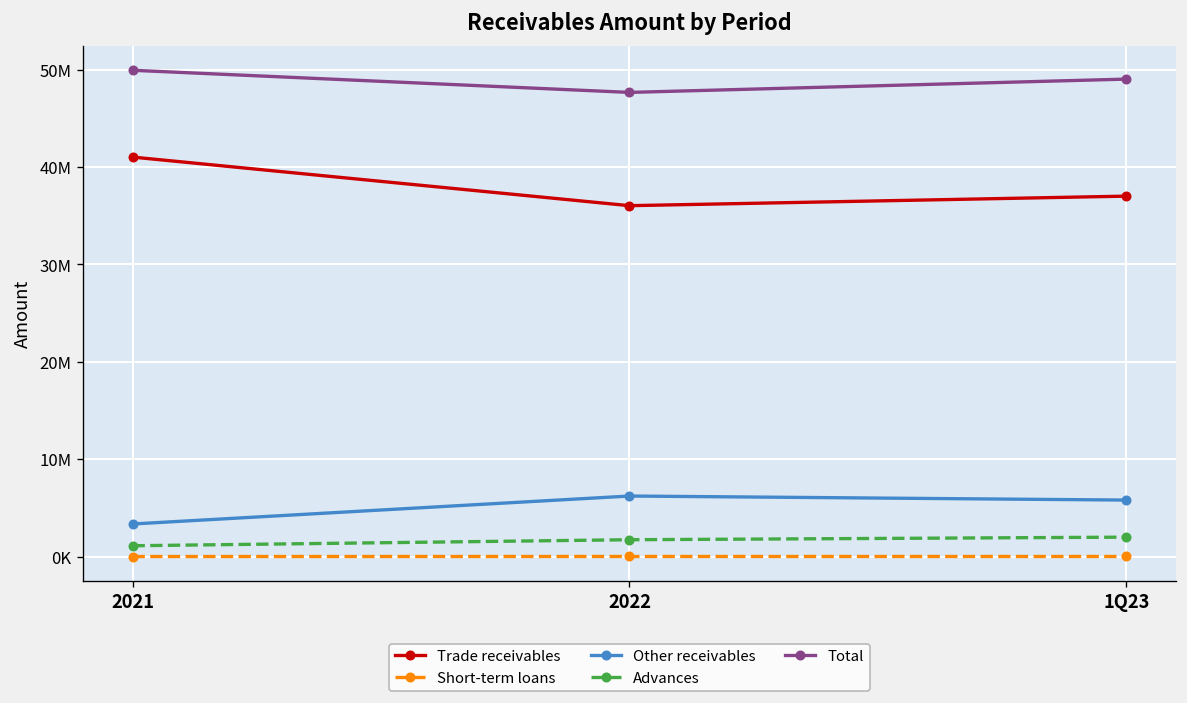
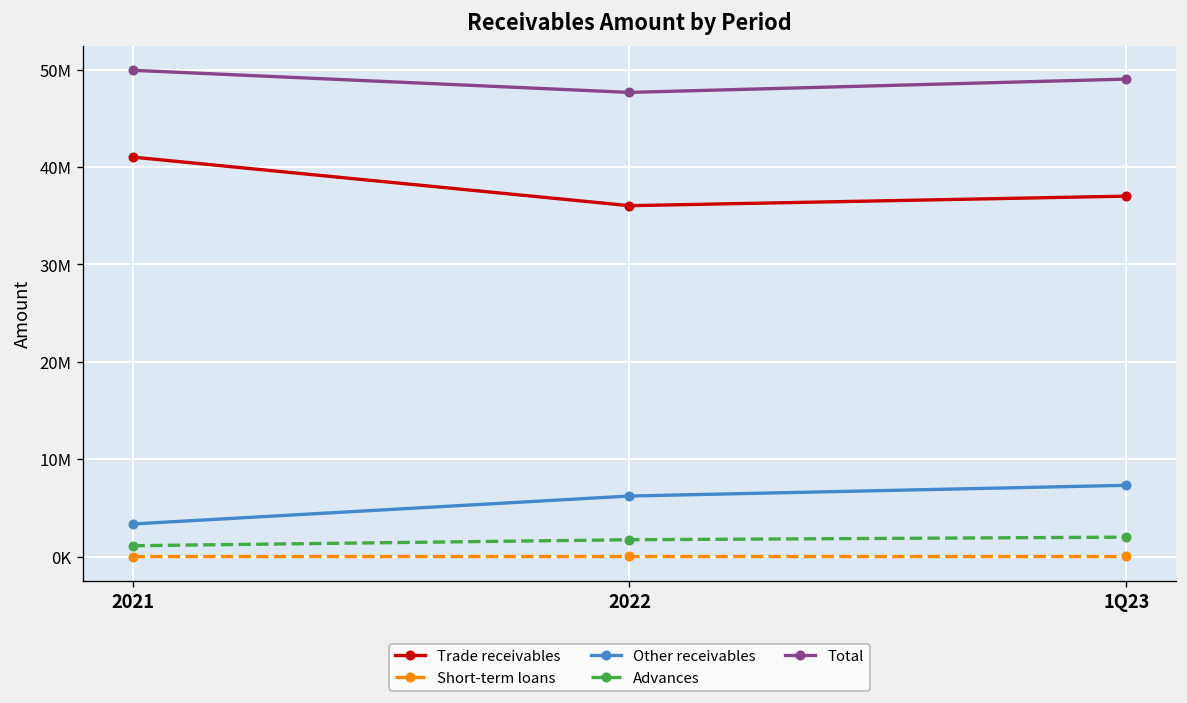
  {
    "Trade receivables": {
      "2021": 41000000,
      "2022": 36000000,
      "1Q23": 37000000
    },
    "Short-term loans": {
      "2021": 0,
      "2022": 0,
      "1Q23": 0
    },
    "Other receivables": {
      "2021": 3000000,
      "2022": 6000000,
-     "1Q23": 6000000
+     "1Q23": 7000000
    },
    "Advances": {
      "2021": 1000000,
      "2022": 2000000,
      "1Q23": 2000000
    },
    "Total": {
      "2021": 50000000,
      "2022": 48000000,
      "1Q23": 49000000
    }
  }
